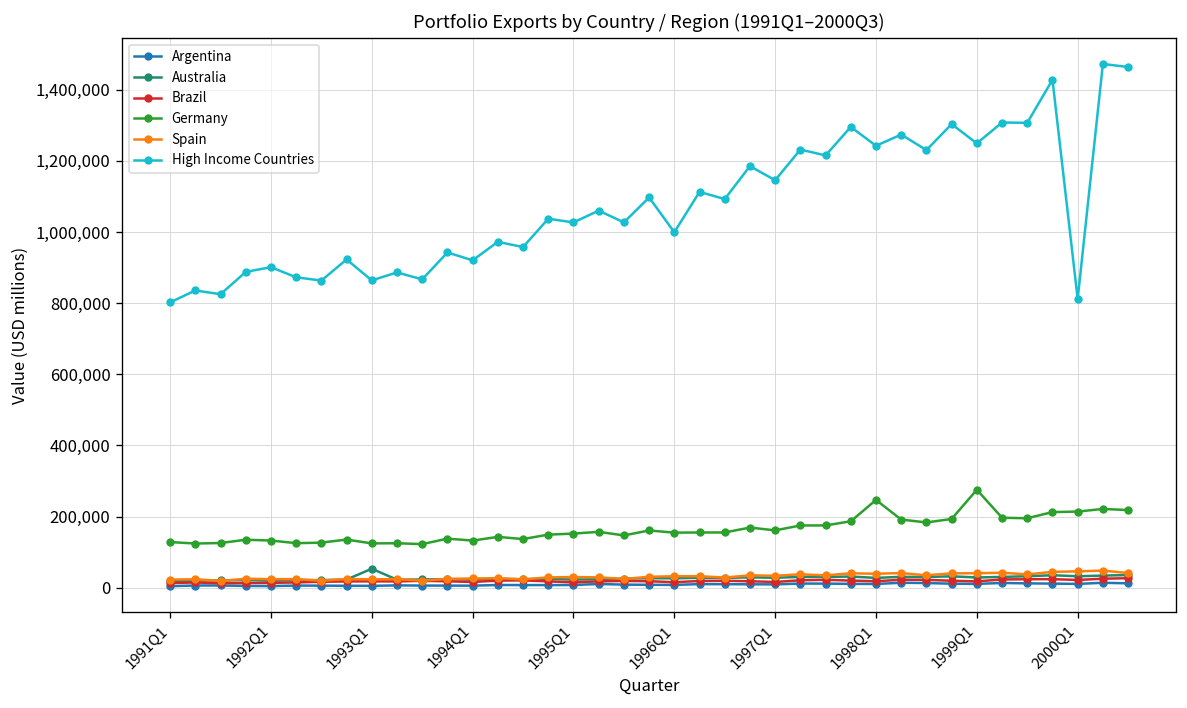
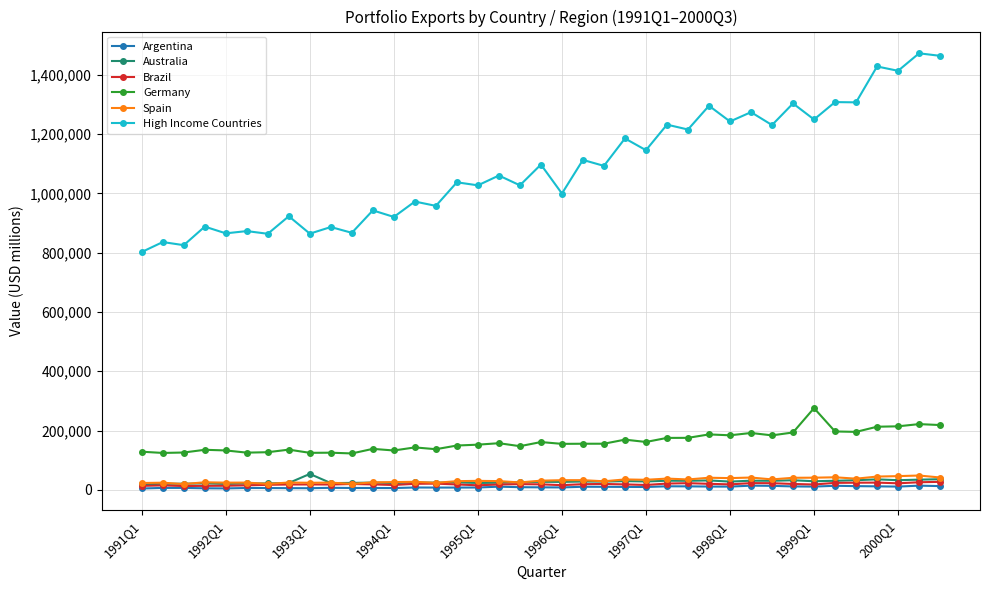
  {
    "Argentina": {
      "1991Q1": "0",
      "1992Q1": "0",
      "1993Q1": "10,000",
      "1994Q1": "10,000",
      "2000Q1": "10,000"
    },
    "Australia": {
      "1993Q1": "50,000",
      "1998Q1": "30,000",
      "1999Q1": "30,000",
      "2000Q1": "30,000"
    },
    "Brazil": {
      "2000Q1": "20,000"
    },
    "Germany": {
      "1991Q1": "130,000",
      "1992Q1": "130,000",
      "1993Q1": "120,000",
      "1994Q1": "130,000",
      "1995Q1": "150,000",
      "1996Q1": "150,000",
      "1997Q1": "160,000",
-     "1998Q1": "250,000",
+     "1998Q1": "180,000",
      "1999Q1": "280,000",
      "2000Q1": "210,000"
    },
    "Spain": {
      "1998Q1": "40,000",
      "1999Q1": "40,000",
      "2000Q1": "50,000"
    },
    "High Income Countries": {
      "1991Q1": "800,000",
-     "1992Q1": "900,000",
+     "1992Q1": "870,000",
      "1993Q1": "860,000",
      "1994Q1": "920,000",
      "1995Q1": "1,030,000",
      "1996Q1": "1,000,000",
      "1997Q1": "1,150,000",
      "1998Q1": "1,240,000",
      "1999Q1": "1,250,000",
-     "2000Q1": "810,000"
+     "2000Q1": "1,410,000"
    }
  }
